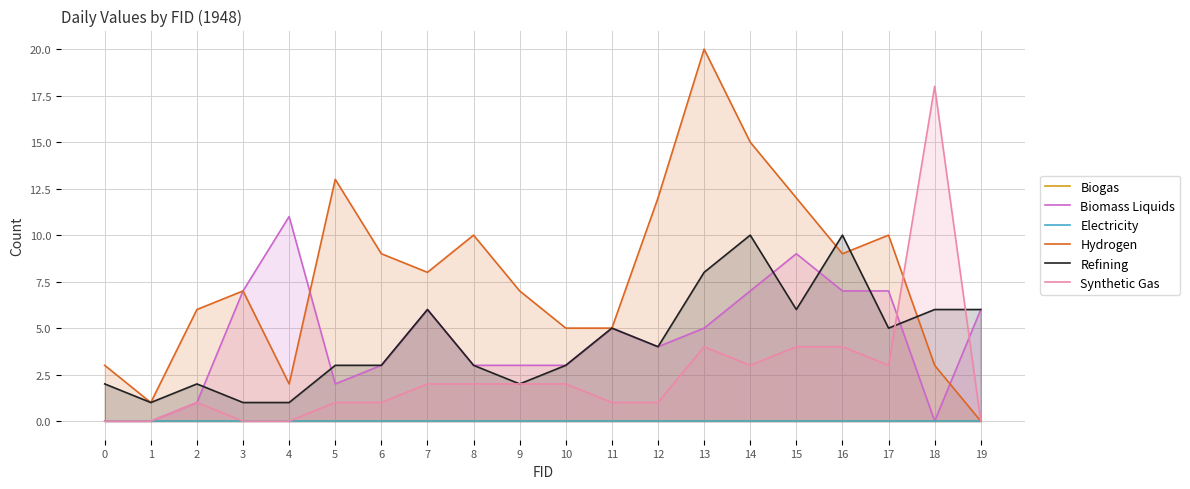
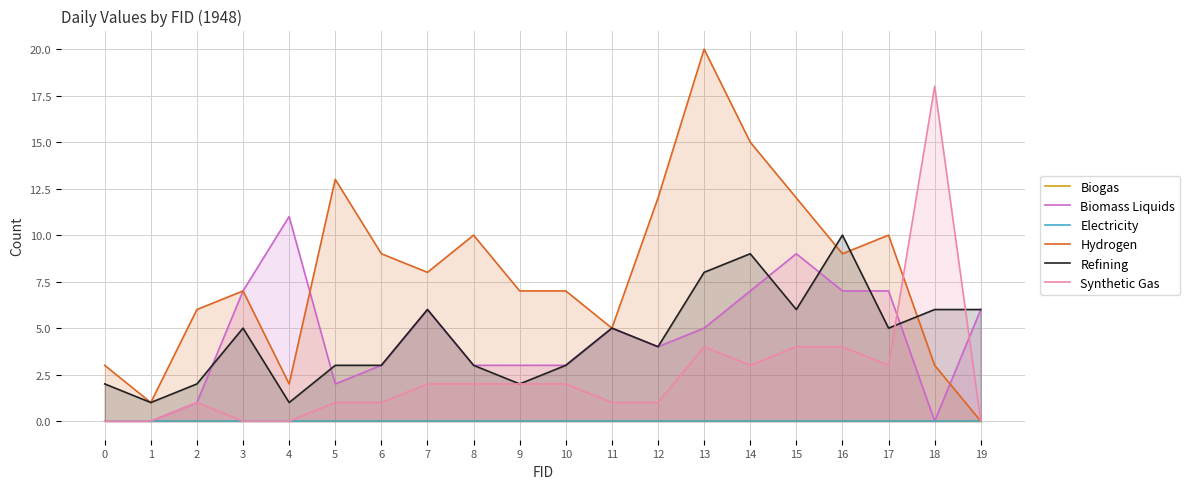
  {
    "Electricity": {
      "2": 0,
      "5": 0,
      "6": 0,
      "7": 0,
      "8": 0,
      "9": 0,
      "10": 0,
      "11": 0,
      "12": 0,
      "13": 0,
      "14": 0,
      "15": 0,
      "16": 0,
      "17": 0
    },
    "Hydrogen": {
      "0": 3,
      "2": 6,
      "4": 2,
      "5": 13,
      "6": 9,
      "7": 8,
      "8": 10,
      "9": 7,
-     "10": 5,
+     "10": 7,
      "12": 12,
      "13": 20,
      "14": 15,
      "15": 12,
      "16": 9,
      "17": 10,
      "18": 3
    },
    "Refining": {
      "0": 2,
      "2": 2,
-     "3": 1,
+     "3": 5,
      "4": 1,
      "5": 3,
      "13": 8,
-     "14": 10,
+     "14": 9,
      "15": 6,
      "16": 10,
      "17": 5,
      "18": 6
    }
  }
